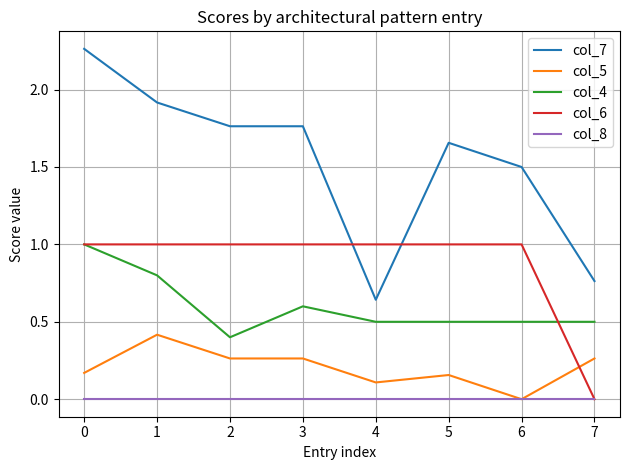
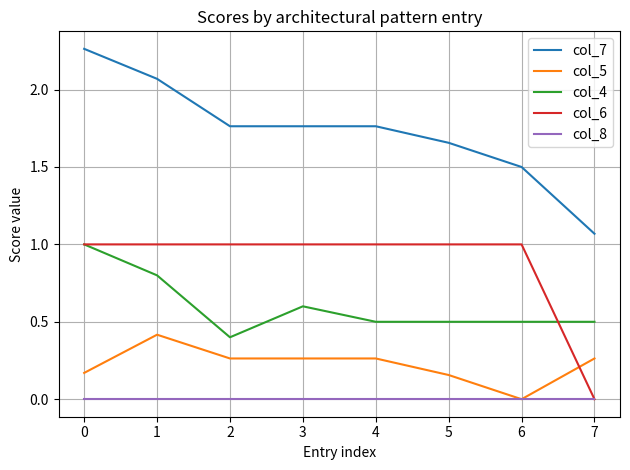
  {
    "col_7": {
      "0": 2.26,
-     "1": 1.92,
+     "1": 2.07,
      "2": 1.76,
      "3": 1.76,
-     "4": 0.64,
+     "4": 1.76,
      "5": 1.66,
      "6": 1.50,
-     "7": 0.76
+     "7": 1.07
    },
    "col_5": {
      "0": 0.17,
      "1": 0.42,
      "2": 0.26,
      "3": 0.26,
-     "4": 0.11,
+     "4": 0.26,
      "5": 0.16,
      "7": 0.26
    },
    "col_4": {
      "1": 0.80,
      "2": 0.40,
      "3": 0.60,
      "4": 0.50,
      "5": 0.50,
      "6": 0.50,
      "7": 0.50
    },
    "col_6": {
      "1": 1.00,
      "2": 1.00,
      "3": 1.00,
      "4": 1.00,
      "5": 1.00,
      "6": 1.00
    },
    "col_8": {
      "0": 0.00,
      "1": 0.00,
      "2": 0.00,
      "3": 0.00,
      "4": 0.00,
      "5": 0.00
    }
  }
